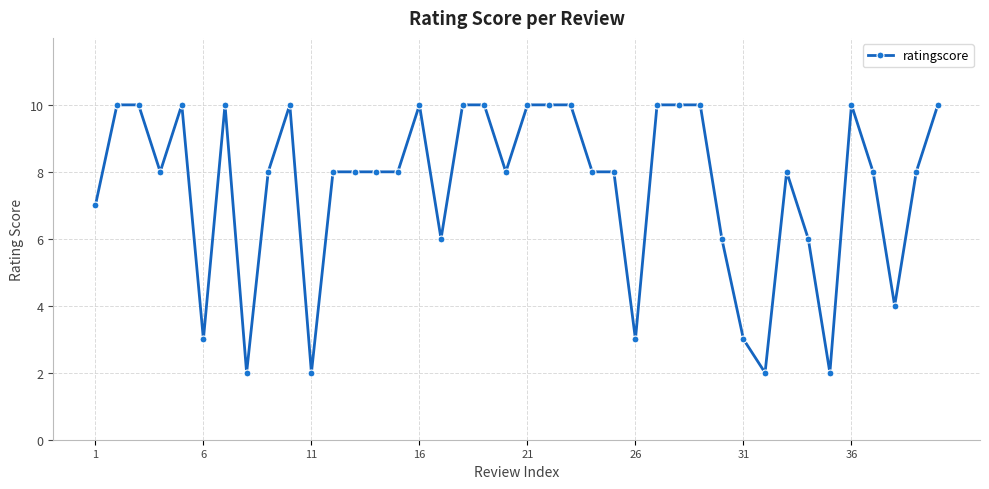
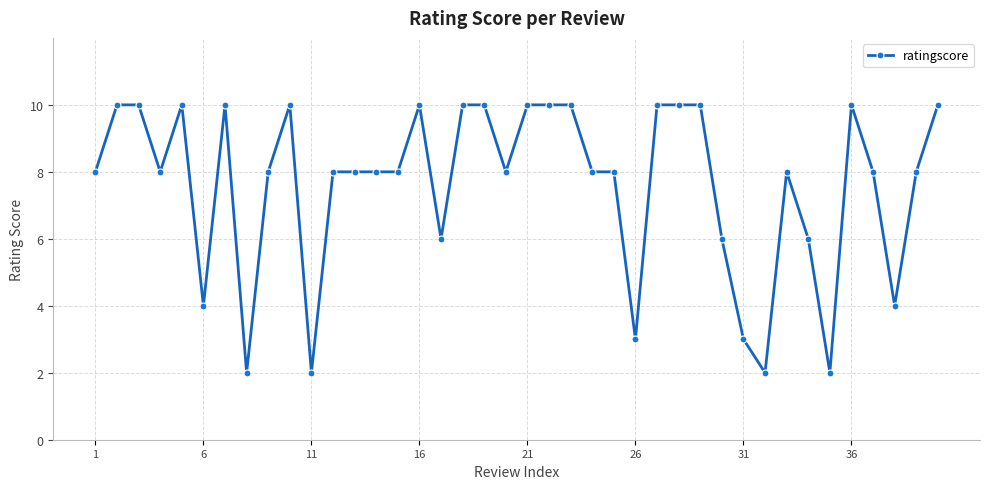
  {
-   "1": 7,
-   "6": 3,
+   "1": 8,
+   "6": 4,
    "11": 2,
    "16": 10,
    "21": 10,
    "26": 3,
    "31": 3,
    "36": 10
  }
